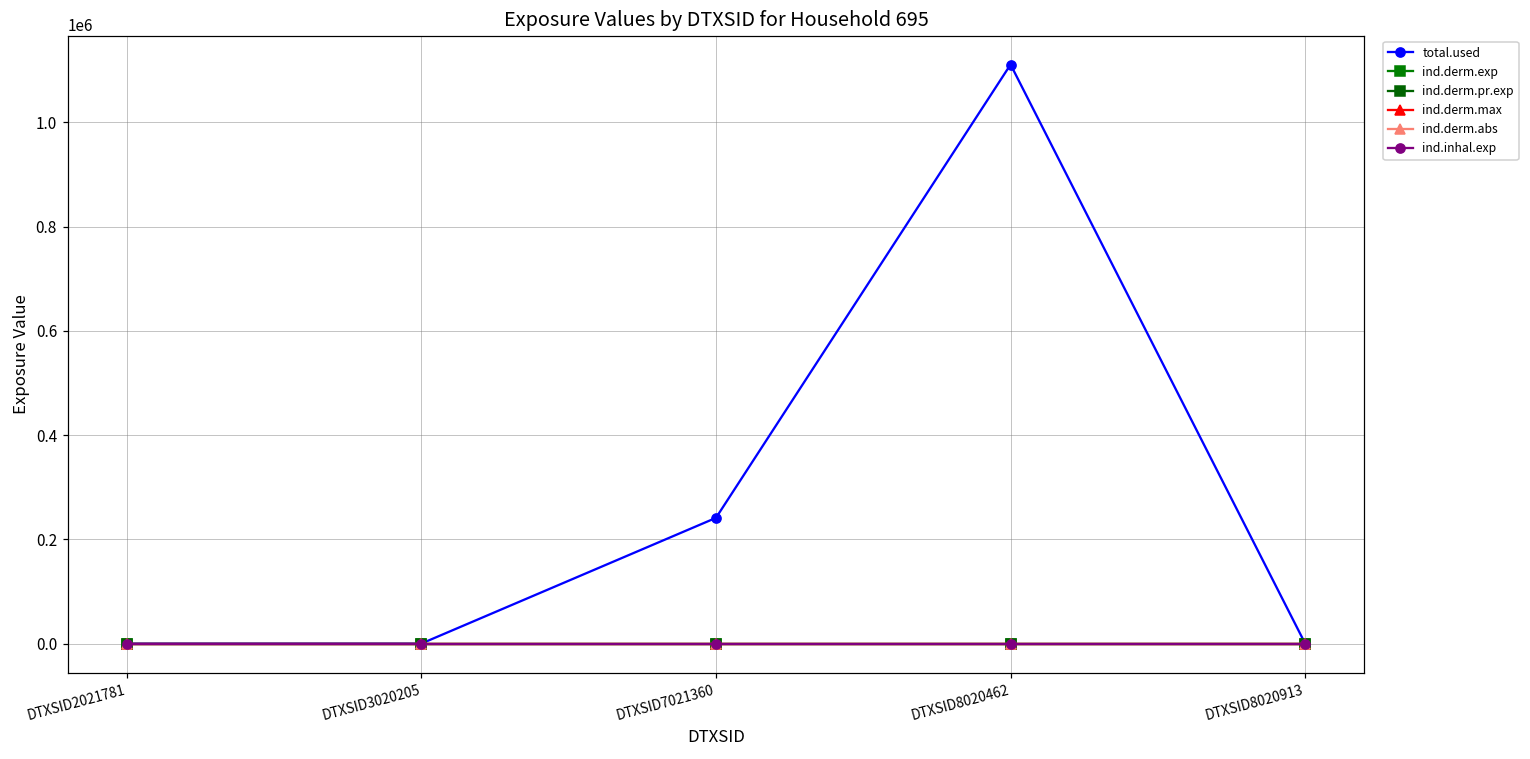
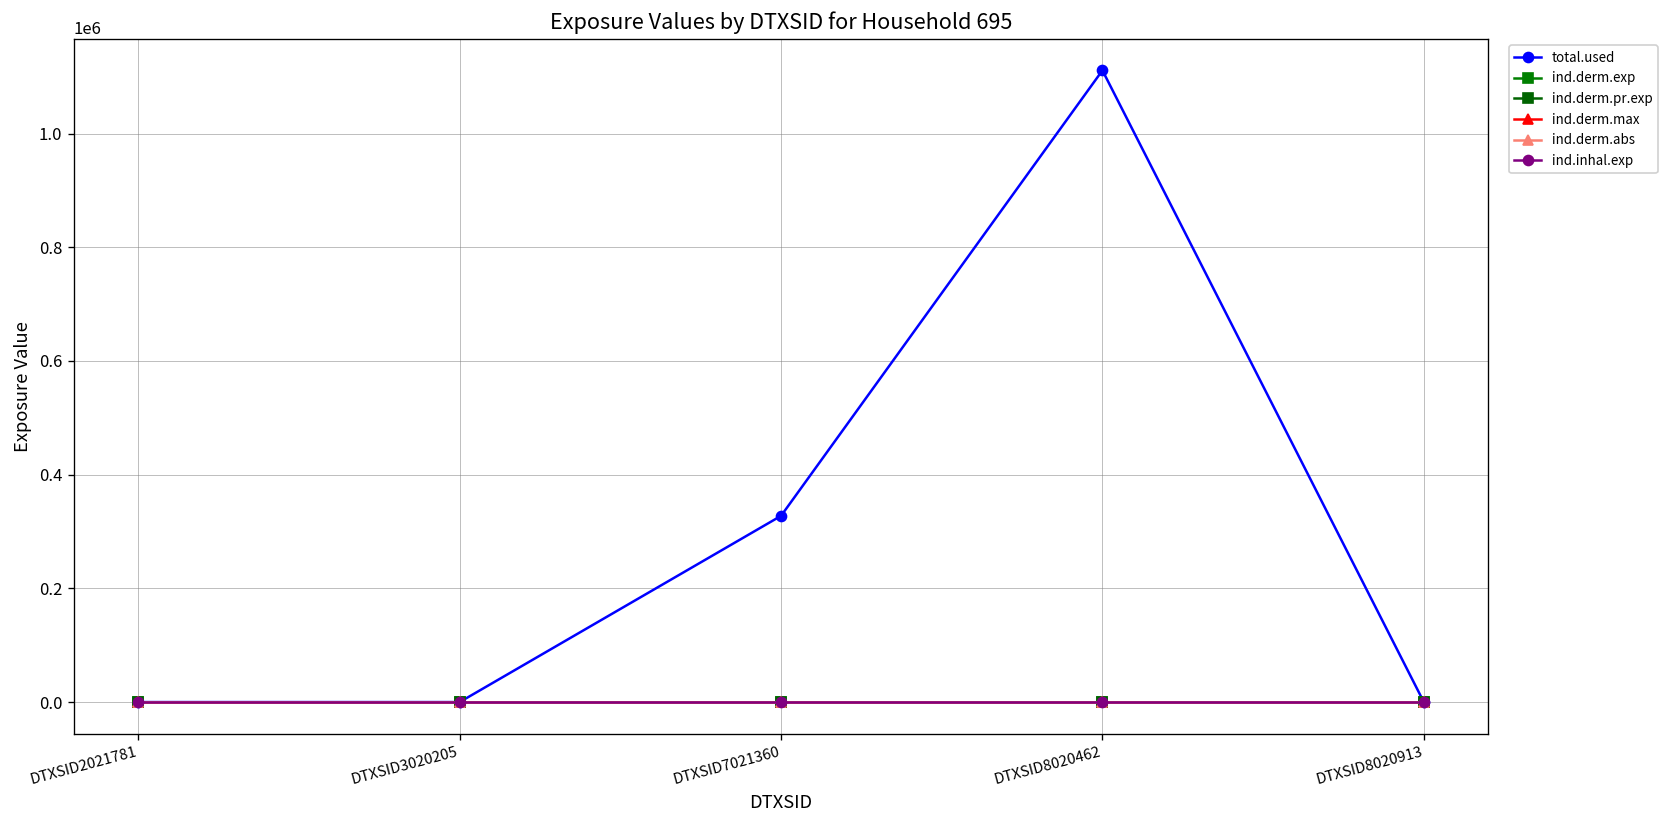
  {
    "total.used": {
-     "DTXSID7021360": 240000,
+     "DTXSID7021360": 330000,
      "DTXSID8020462": 1110000
    },
    "ind.inhal.exp": {
      "DTXSID7021360": 0,
      "DTXSID8020462": 0
    }
  }
